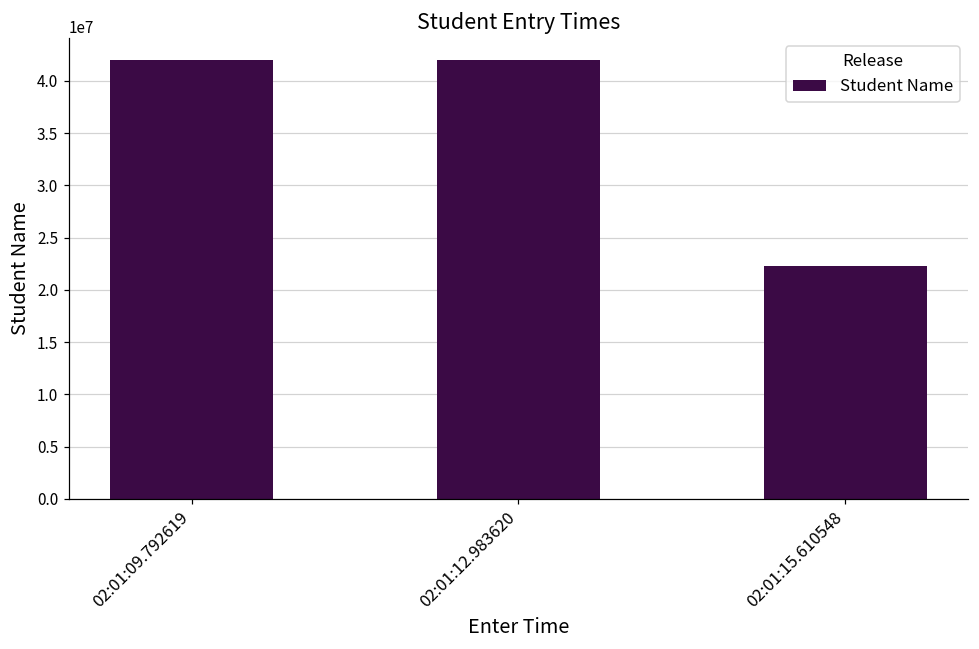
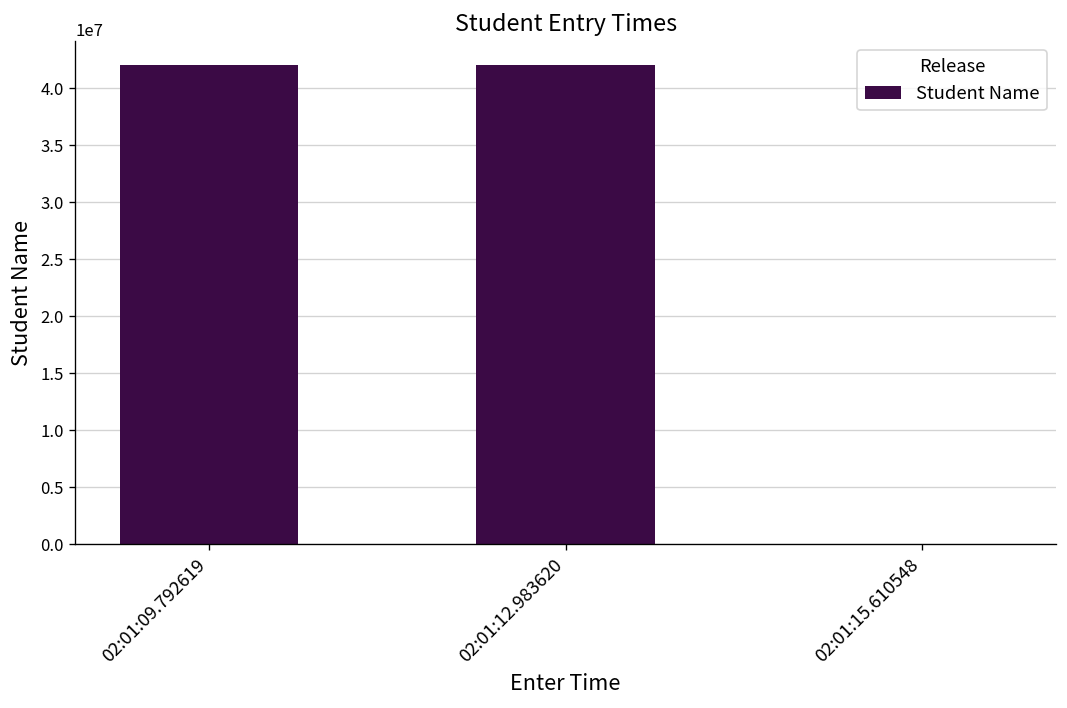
  {
    "02:01:09.792619": 42000000,
    "02:01:12.983620": 42000000,
-   "02:01:15.610548": 22000000
+   "02:01:15.610548": 0
  }
